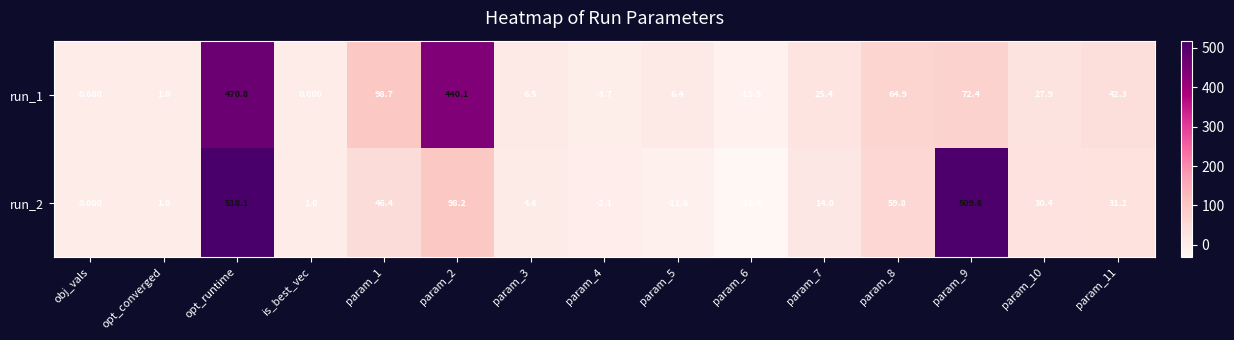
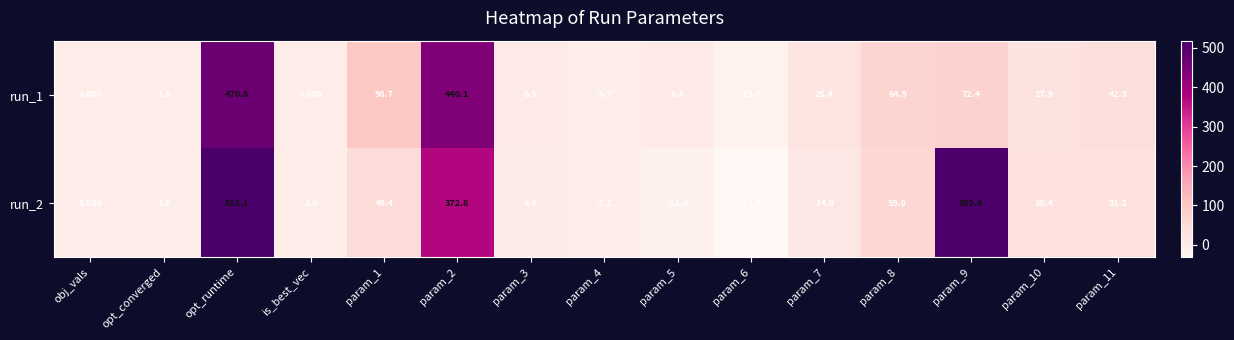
  {
    "run_1": {
      "opt_runtime": 470.8,
      "param_1": 98.7,
      "param_2": 440.1,
      "param_9": 72.4
    },
    "run_2": {
      "opt_runtime": 518.1,
-     "param_2": 98.2,
+     "param_2": 372.8,
      "param_9": 509.6
    }
  }
